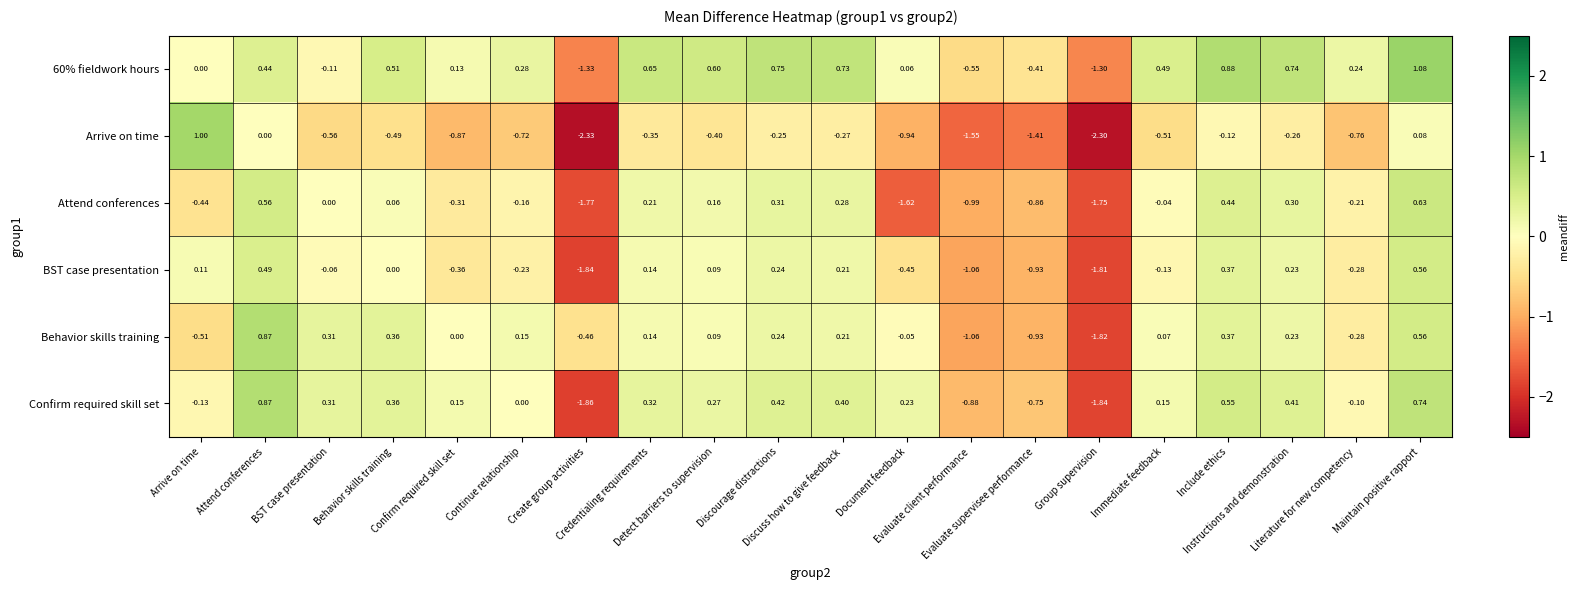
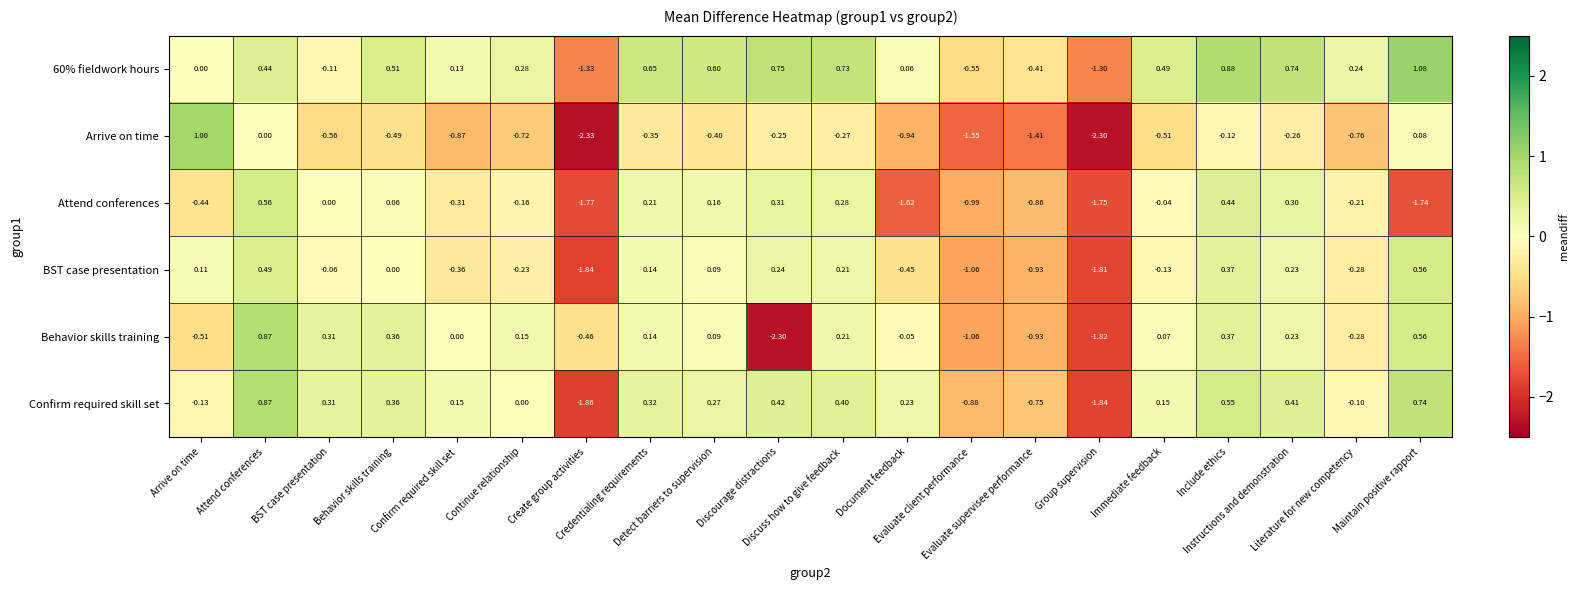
  {
    "60% fieldwork hours": {
      "Arrive on time": 0.00,
      "Attend conferences": 0.44,
      "BST case presentation": -0.11,
      "Behavior skills training": 0.51,
      "Confirm required skill set": 0.13,
      "Continue relationship": 0.28,
      "Create group activities": -1.33,
      "Credentialing requirements": 0.65,
      "Detect barriers to supervision": 0.60,
      "Discourage distractions": 0.75,
      "Discuss how to give feedback": 0.73,
      "Document feedback": 0.06,
      "Evaluate client performance": -0.55,
      "Evaluate supervisee performance": -0.41,
      "Group supervision": -1.30,
      "Immediate feedback": 0.49,
      "Include ethics": 0.88,
      "Instructions and demonstration": 0.74,
      "Literature for new competency": 0.24,
      "Maintain positive rapport": 1.08
    },
    "Arrive on time": {
      "Arrive on time": 1.00,
      "Attend conferences": 0.00,
      "BST case presentation": -0.56,
      "Behavior skills training": -0.49,
      "Confirm required skill set": -0.87,
      "Continue relationship": -0.72,
      "Create group activities": -2.33,
      "Credentialing requirements": -0.35,
      "Detect barriers to supervision": -0.40,
      "Discourage distractions": -0.25,
      "Discuss how to give feedback": -0.27,
      "Document feedback": -0.94,
      "Evaluate client performance": -1.55,
      "Evaluate supervisee performance": -1.41,
      "Group supervision": -2.30,
      "Immediate feedback": -0.51,
      "Include ethics": -0.12,
      "Instructions and demonstration": -0.26,
      "Literature for new competency": -0.76,
      "Maintain positive rapport": 0.08
    },
    "Attend conferences": {
      "Arrive on time": -0.44,
      "Attend conferences": 0.56,
      "BST case presentation": 0.00,
      "Behavior skills training": 0.06,
      "Confirm required skill set": -0.31,
      "Continue relationship": -0.16,
      "Create group activities": -1.77,
      "Credentialing requirements": 0.21,
      "Detect barriers to supervision": 0.16,
      "Discourage distractions": 0.31,
      "Discuss how to give feedback": 0.28,
      "Document feedback": -1.62,
      "Evaluate client performance": -0.99,
      "Evaluate supervisee performance": -0.86,
      "Group supervision": -1.75,
      "Immediate feedback": -0.04,
      "Include ethics": 0.44,
      "Instructions and demonstration": 0.30,
      "Literature for new competency": -0.21,
-     "Maintain positive rapport": 0.63
+     "Maintain positive rapport": -1.74
    },
    "BST case presentation": {
      "Arrive on time": 0.11,
      "Attend conferences": 0.49,
      "BST case presentation": -0.06,
      "Behavior skills training": 0.00,
      "Confirm required skill set": -0.36,
      "Continue relationship": -0.23,
      "Create group activities": -1.84,
      "Credentialing requirements": 0.14,
      "Detect barriers to supervision": 0.09,
      "Discourage distractions": 0.24,
      "Discuss how to give feedback": 0.21,
      "Document feedback": -0.45,
      "Evaluate client performance": -1.06,
      "Evaluate supervisee performance": -0.93,
      "Group supervision": -1.81,
      "Immediate feedback": -0.13,
      "Include ethics": 0.37,
      "Instructions and demonstration": 0.23,
      "Literature for new competency": -0.28,
      "Maintain positive rapport": 0.56
    },
    "Behavior skills training": {
      "Arrive on time": -0.51,
      "Attend conferences": 0.87,
      "BST case presentation": 0.31,
      "Behavior skills training": 0.36,
      "Confirm required skill set": 0.00,
      "Continue relationship": 0.15,
      "Create group activities": -0.46,
      "Credentialing requirements": 0.14,
      "Detect barriers to supervision": 0.09,
-     "Discourage distractions": 0.24,
+     "Discourage distractions": -2.30,
      "Discuss how to give feedback": 0.21,
      "Document feedback": -0.05,
      "Evaluate client performance": -1.06,
      "Evaluate supervisee performance": -0.93,
      "Group supervision": -1.82,
      "Immediate feedback": 0.07,
      "Include ethics": 0.37,
      "Instructions and demonstration": 0.23,
      "Literature for new competency": -0.28,
      "Maintain positive rapport": 0.56
    },
    "Confirm required skill set": {
      "Arrive on time": -0.13,
      "Attend conferences": 0.87,
      "BST case presentation": 0.31,
      "Behavior skills training": 0.36,
      "Confirm required skill set": 0.15,
      "Continue relationship": 0.00,
      "Create group activities": -1.86,
      "Credentialing requirements": 0.32,
      "Detect barriers to supervision": 0.27,
      "Discourage distractions": 0.42,
      "Discuss how to give feedback": 0.40,
      "Document feedback": 0.23,
      "Evaluate client performance": -0.88,
      "Evaluate supervisee performance": -0.75,
      "Group supervision": -1.84,
      "Immediate feedback": 0.15,
      "Include ethics": 0.55,
      "Instructions and demonstration": 0.41,
      "Literature for new competency": -0.10,
      "Maintain positive rapport": 0.74
    }
  }
